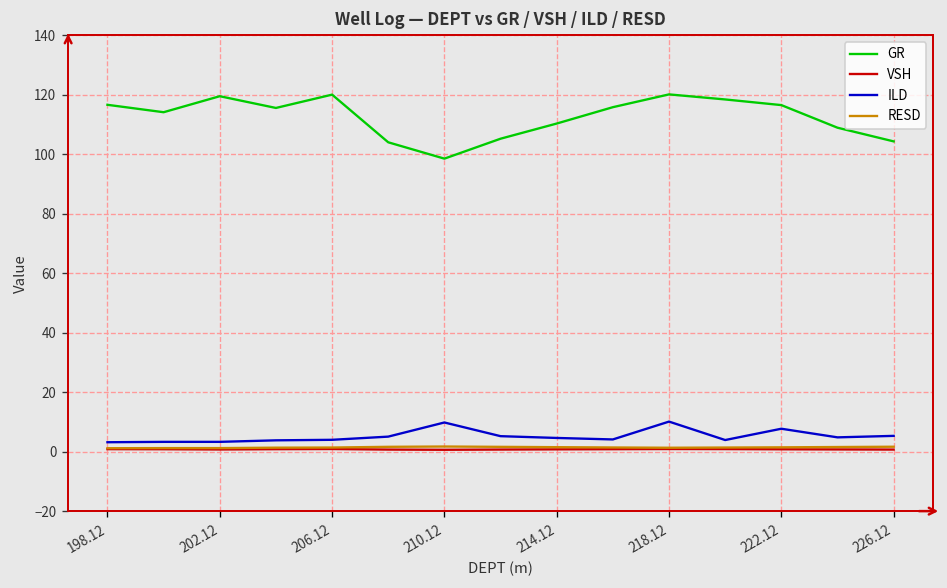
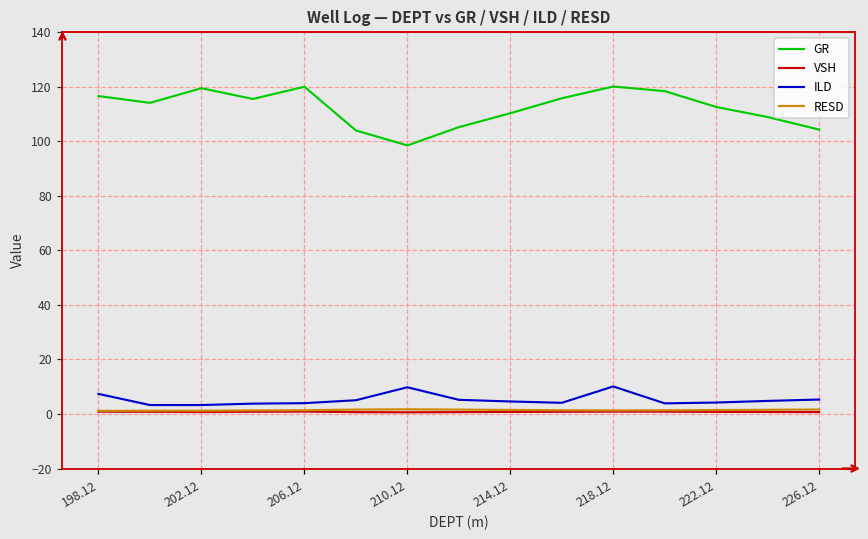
  {
    "GR": {
      "198.12": 117,
      "202.12": 119,
      "206.12": 120,
      "210.12": 99,
      "214.12": 110,
      "218.12": 120,
-     "222.12": 117,
+     "222.12": 113,
      "226.12": 104
    },
    "VSH": {
      "210.12": 1
    },
    "ILD": {
-     "198.12": 3,
+     "198.12": 7,
      "202.12": 3,
      "206.12": 4,
      "210.12": 10,
      "214.12": 5,
      "218.12": 10,
-     "222.12": 8,
+     "222.12": 4,
      "226.12": 5
    },
    "RESD": {
      "210.12": 2
    }
  }
